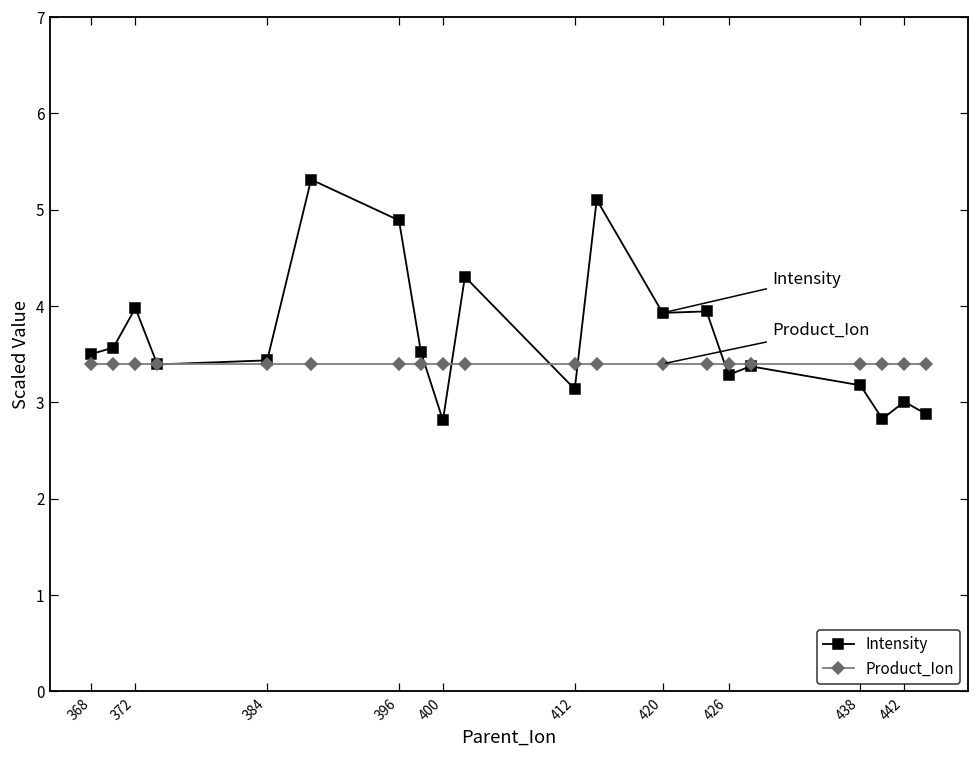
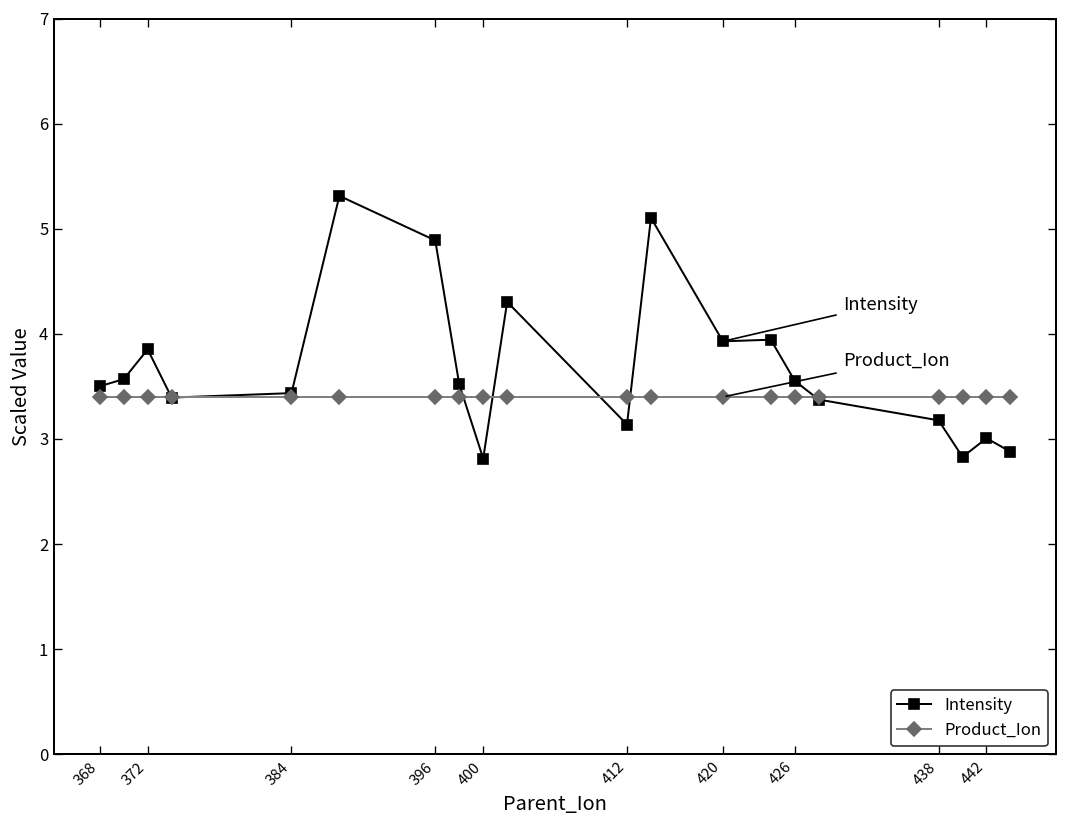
  {
    "Intensity": {
      "368": 3.5,
-     "372": 4.0,
+     "372": 3.9,
      "384": 3.4,
      "396": 4.9,
      "400": 2.8,
      "412": 3.1,
      "420": 3.9,
-     "426": 3.3,
+     "426": 3.6,
      "438": 3.2,
      "442": 3.0
    },
    "Product_Ion": {
      "368": 3.4,
      "372": 3.4,
      "384": 3.4,
      "396": 3.4,
      "400": 3.4,
      "412": 3.4,
      "420": 3.4,
      "426": 3.4,
      "438": 3.4,
      "442": 3.4
    }
  }
